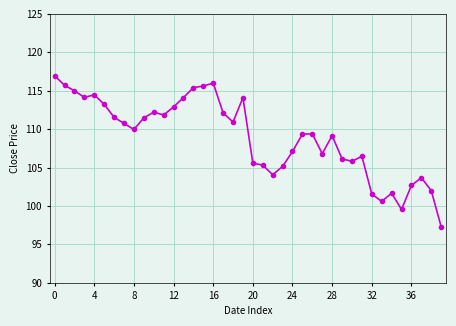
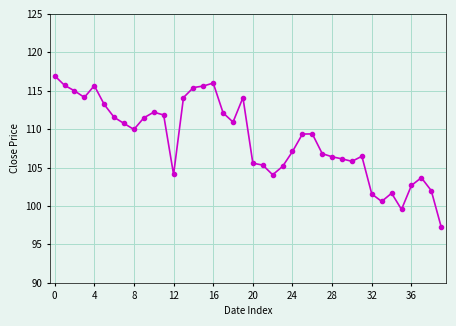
  {
    "0": 117,
-   "4": 114,
+   "4": 116,
    "8": 110,
-   "12": 113,
+   "12": 104,
    "16": 116,
    "20": 106,
    "24": 107,
-   "28": 109,
+   "28": 106,
    "32": 102,
    "36": 103
  }
